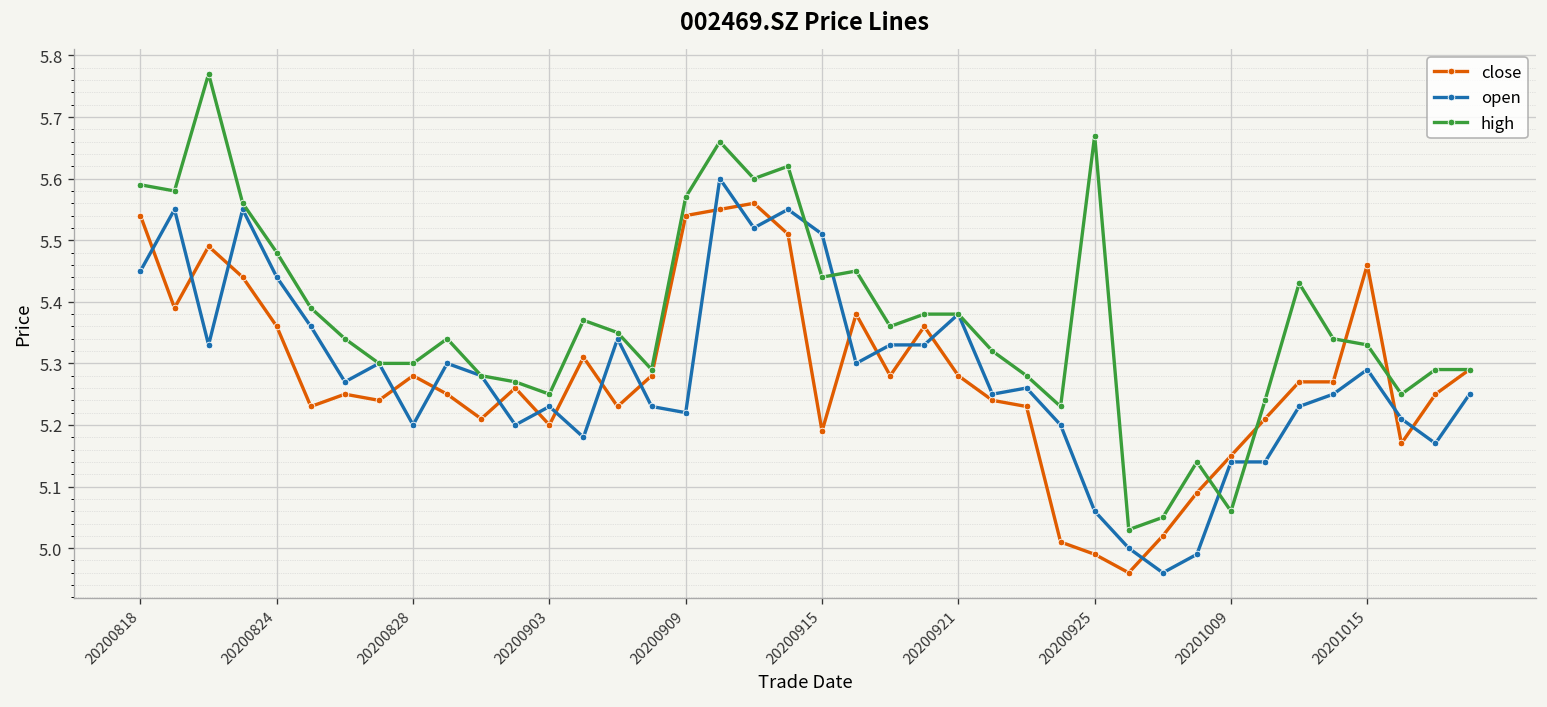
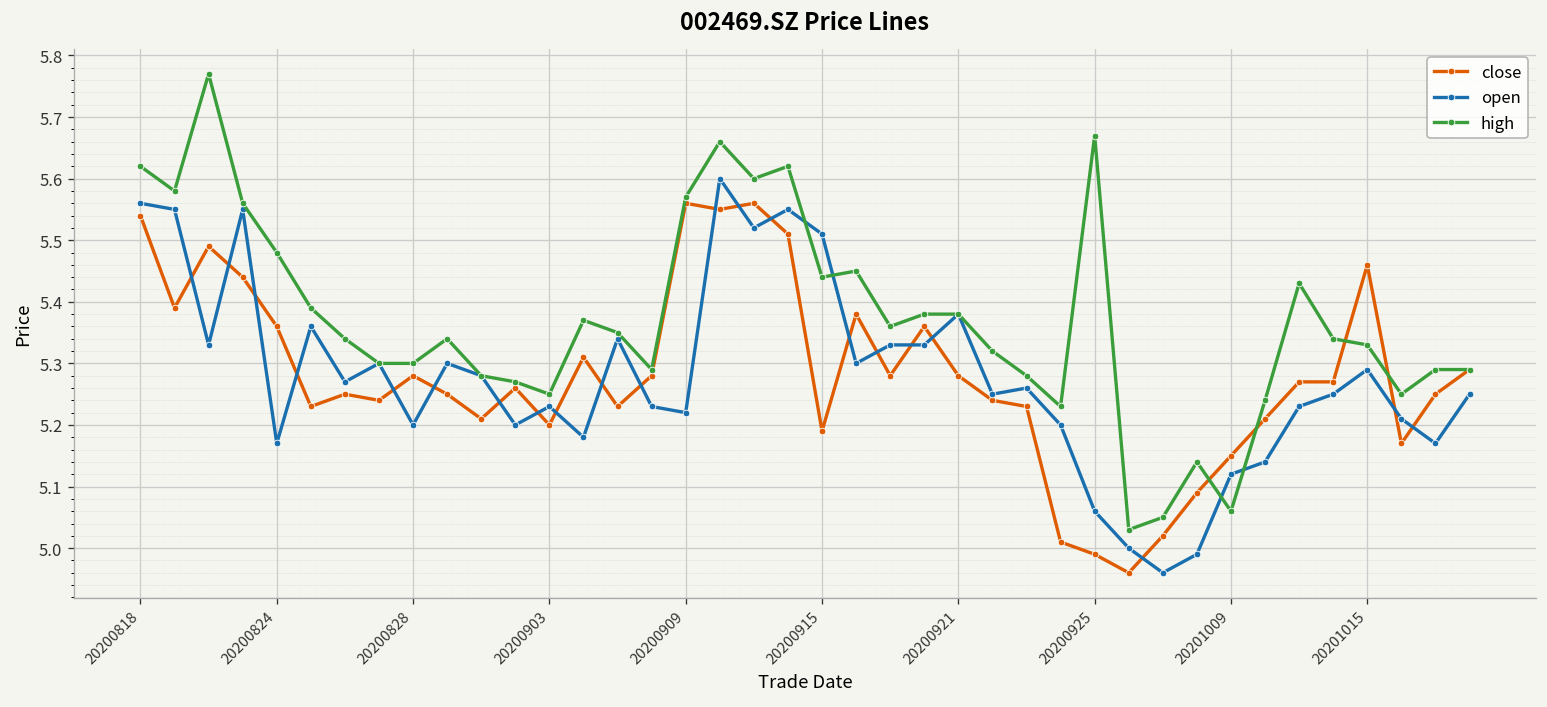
  {
    "close": {
      "20200818": 5.54,
      "20200824": 5.36,
      "20200828": 5.28,
      "20200903": 5.20,
-     "20200909": 5.54,
+     "20200909": 5.56,
      "20200915": 5.19,
      "20200921": 5.28,
      "20200925": 4.99,
      "20201009": 5.15,
      "20201015": 5.46
    },
    "open": {
-     "20200818": 5.45,
-     "20200824": 5.44,
+     "20200818": 5.56,
+     "20200824": 5.17,
      "20200828": 5.20,
      "20200903": 5.23,
      "20200909": 5.22,
      "20200915": 5.51,
      "20200925": 5.06,
-     "20201009": 5.14,
+     "20201009": 5.12,
      "20201015": 5.29
    },
    "high": {
-     "20200818": 5.59,
+     "20200818": 5.62,
      "20200824": 5.48,
      "20200828": 5.30,
      "20200903": 5.25,
      "20200909": 5.57,
      "20200915": 5.44,
      "20200925": 5.67,
      "20201009": 5.06,
      "20201015": 5.33
    }
  }
